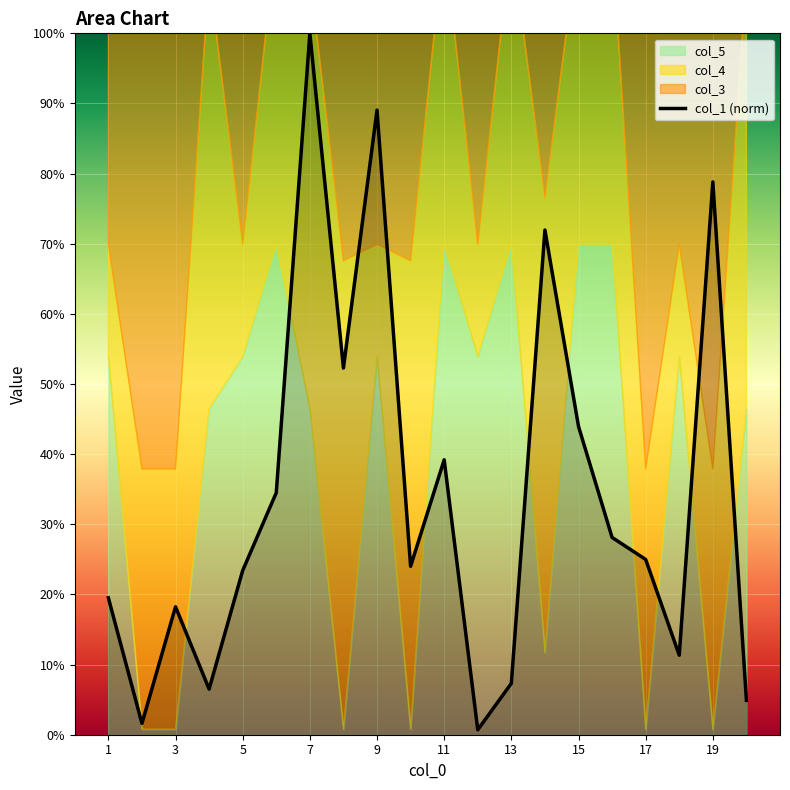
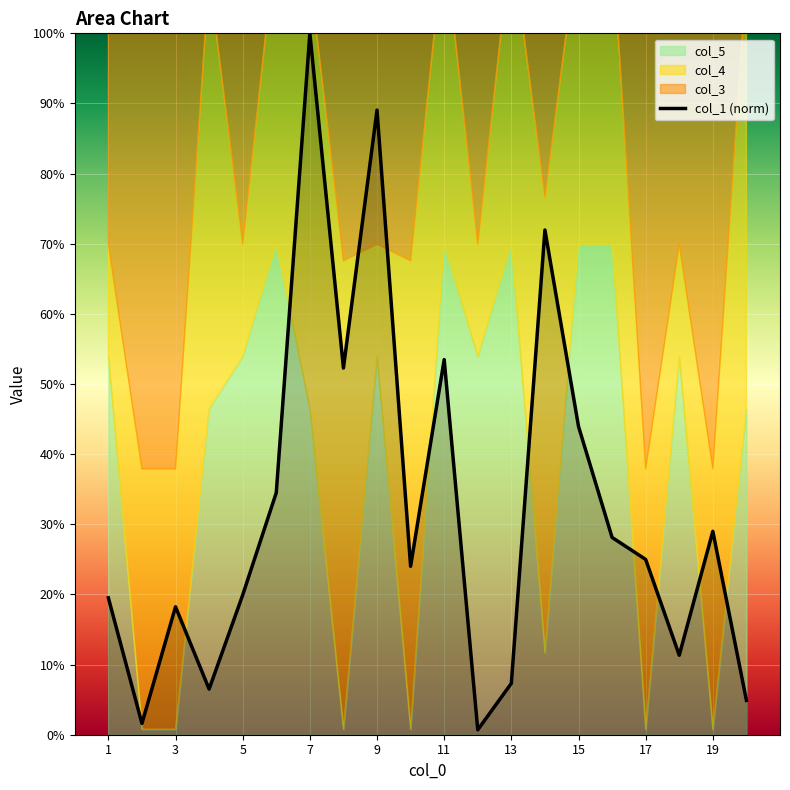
  {
    "col_1 (norm)": {
      "1": "20%",
      "3": "18%",
-     "5": "23%",
+     "5": "20%",
      "7": "100%",
      "9": "89%",
-     "11": "39%",
+     "11": "53%",
      "13": "7%",
      "15": "44%",
      "17": "25%",
-     "19": "79%"
+     "19": "29%"
    },
    "col_5": {
      "1": "54%",
      "3": "1%",
      "5": "54%",
      "7": "46%",
      "9": "54%",
      "11": "70%",
      "13": "70%",
      "15": "70%",
      "17": "1%",
      "19": "1%"
    },
    "col_4": {
      "1": "16%",
      "3": "37%",
      "5": "16%",
      "9": "16%",
      "17": "37%",
      "19": "37%"
    }
  }
